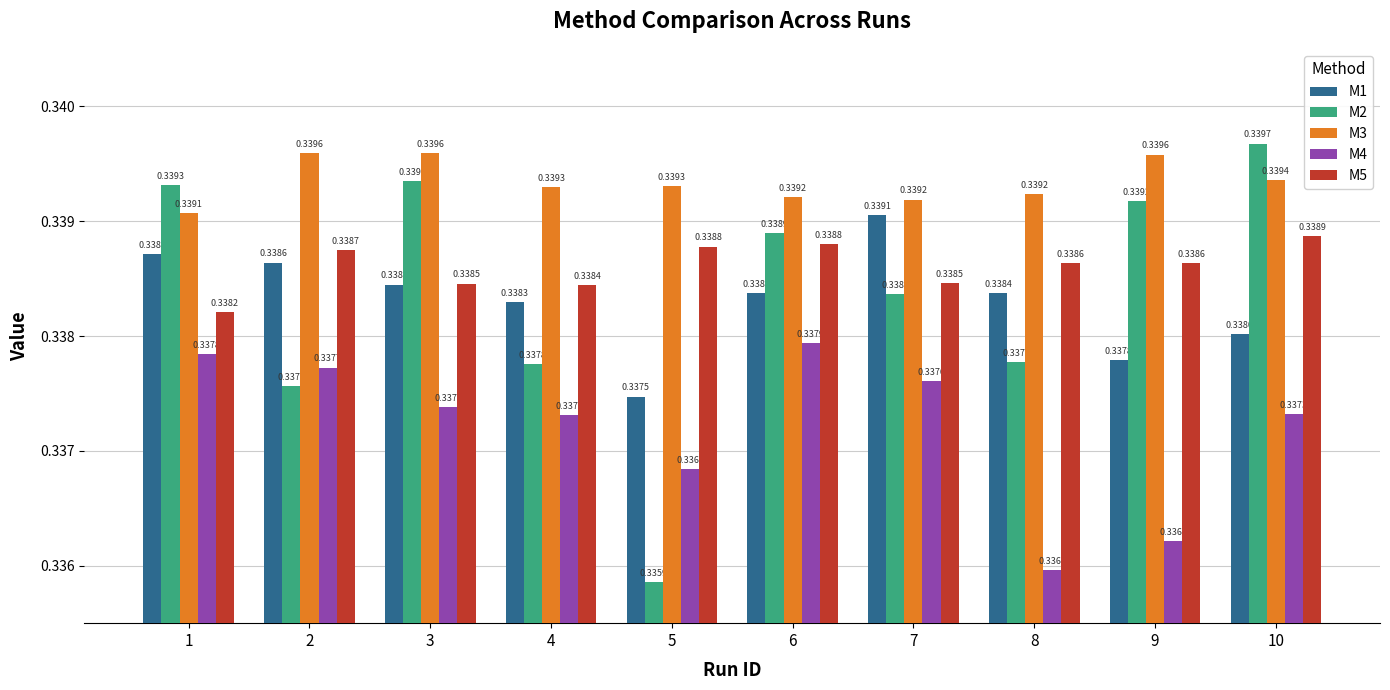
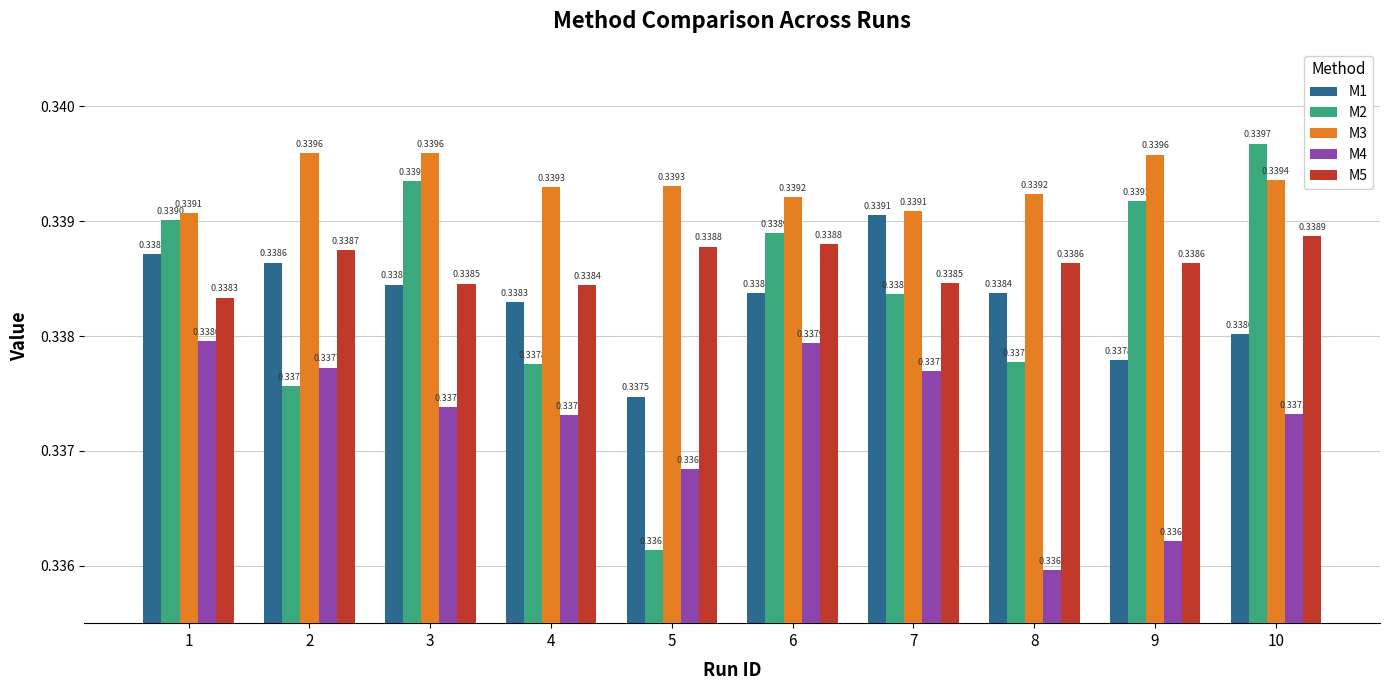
  {
    "M1": {
      "1": 0.3387,
      "2": 0.3386,
      "3": 0.3384,
      "4": 0.3383,
      "5": 0.3375,
      "6": 0.3384,
      "7": 0.3391,
      "8": 0.3384,
      "9": 0.3378,
      "10": 0.3380
    },
    "M2": {
-     "1": 0.3393,
+     "1": 0.3390,
      "2": 0.3376,
      "3": 0.3393,
      "4": 0.3378,
-     "5": 0.3359,
+     "5": 0.3361,
      "6": 0.3389,
      "7": 0.3384,
      "8": 0.3378,
      "9": 0.3392,
      "10": 0.3397
    },
    "M3": {
      "1": 0.3391,
      "2": 0.3396,
      "3": 0.3396,
      "4": 0.3393,
      "5": 0.3393,
      "6": 0.3392,
-     "7": 0.3392,
+     "7": 0.3391,
      "8": 0.3392,
      "9": 0.3396,
      "10": 0.3394
    },
    "M4": {
-     "1": 0.3378,
+     "1": 0.3380,
      "2": 0.3377,
      "3": 0.3374,
      "4": 0.3373,
      "5": 0.3368,
      "6": 0.3379,
-     "7": 0.3376,
+     "7": 0.3377,
      "8": 0.3360,
      "9": 0.3362,
      "10": 0.3373
    },
    "M5": {
-     "1": 0.3382,
+     "1": 0.3383,
      "2": 0.3387,
      "3": 0.3385,
      "4": 0.3384,
      "5": 0.3388,
      "6": 0.3388,
      "7": 0.3385,
      "8": 0.3386,
      "9": 0.3386,
      "10": 0.3389
    }
  }
